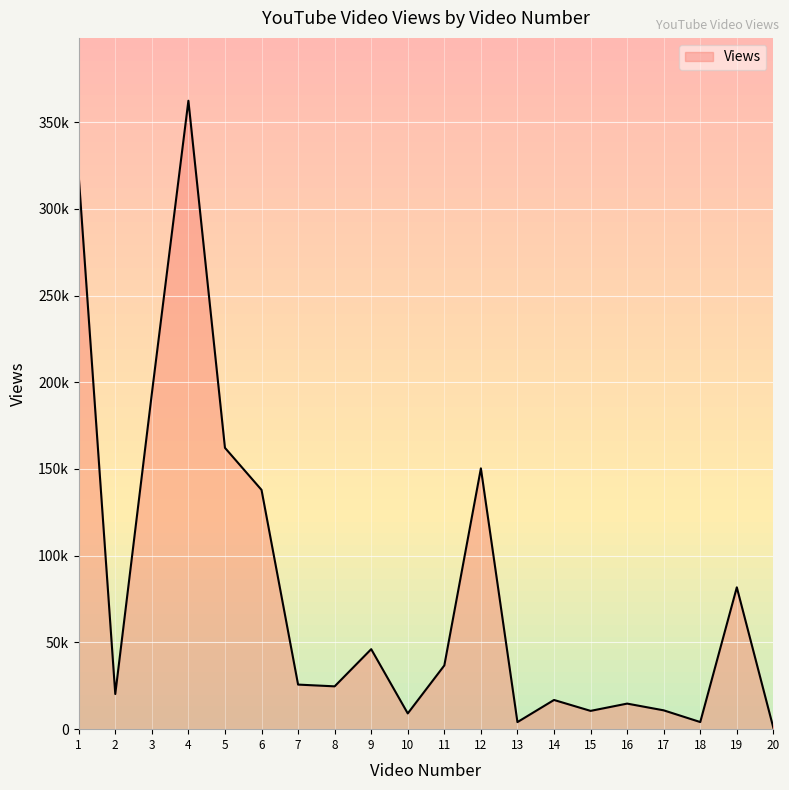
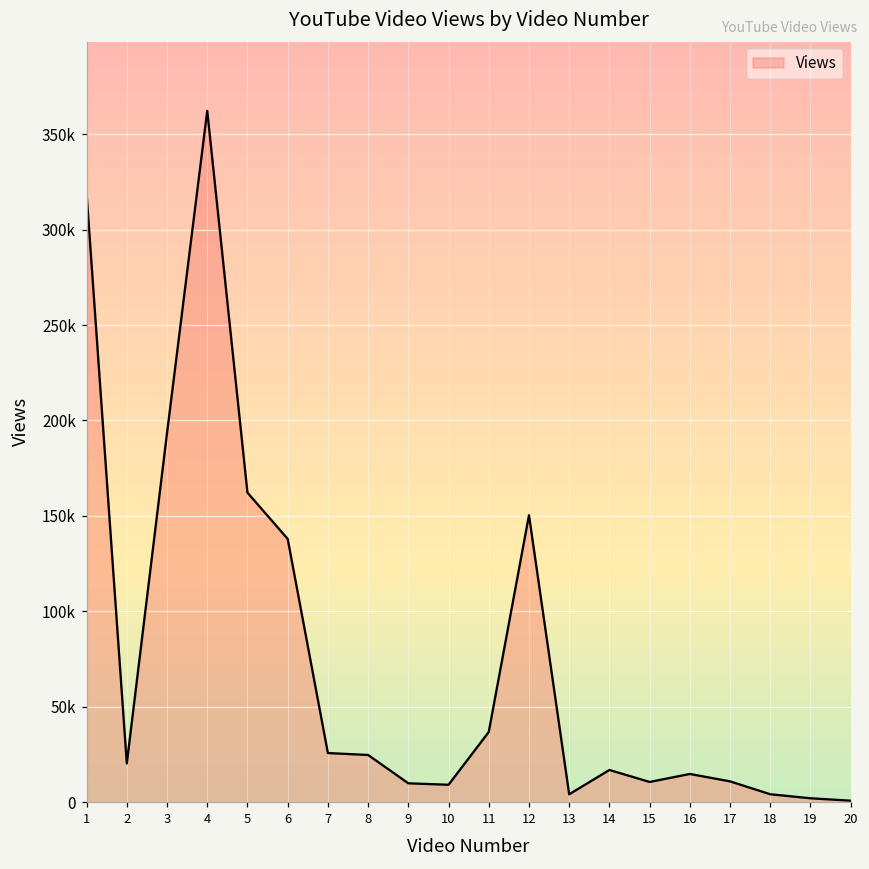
  {
    "1": 319000,
    "2": 20000,
    "3": 193000,
    "4": 362000,
    "5": 162000,
    "6": 138000,
    "7": 26000,
    "8": 25000,
-   "9": 46000,
+   "9": 10000,
    "10": 9000,
    "11": 37000,
    "12": 150000,
    "13": 4000,
    "14": 17000,
    "15": 11000,
    "16": 15000,
    "17": 11000,
    "18": 4000,
-   "19": 82000,
+   "19": 2000,
    "20": 1000
  }
